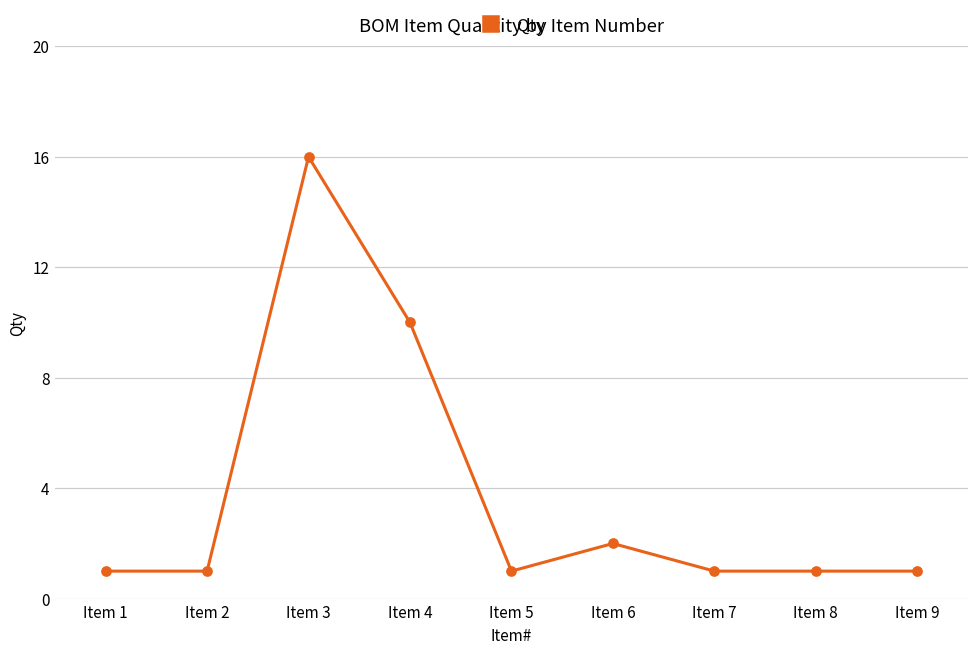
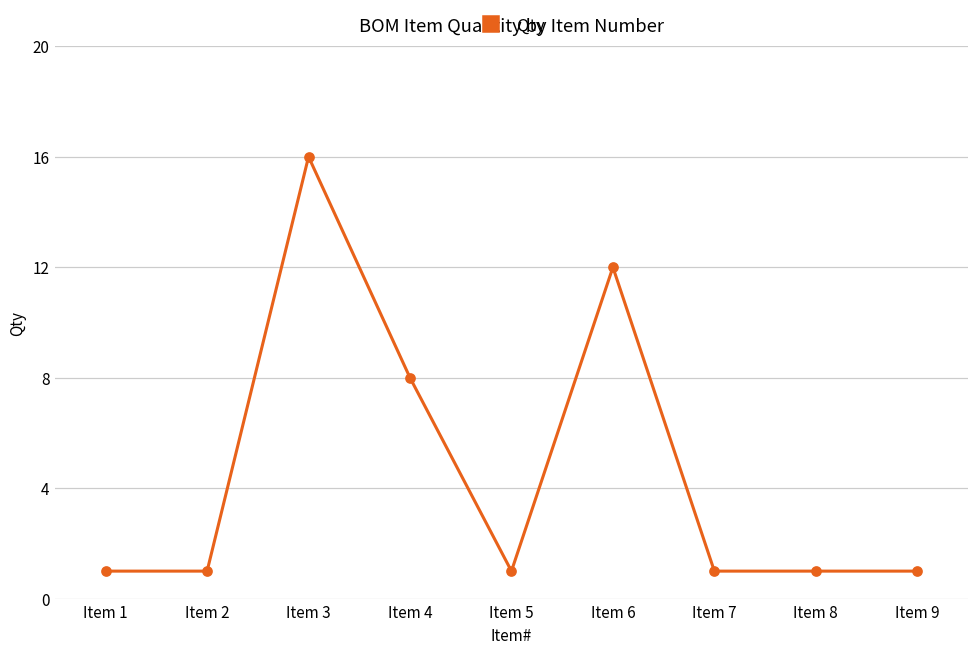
  {
    "Item 1": 1,
    "Item 2": 1,
    "Item 3": 16,
-   "Item 4": 10,
+   "Item 4": 8,
    "Item 5": 1,
-   "Item 6": 2,
+   "Item 6": 12,
    "Item 7": 1,
    "Item 8": 1,
    "Item 9": 1
  }
